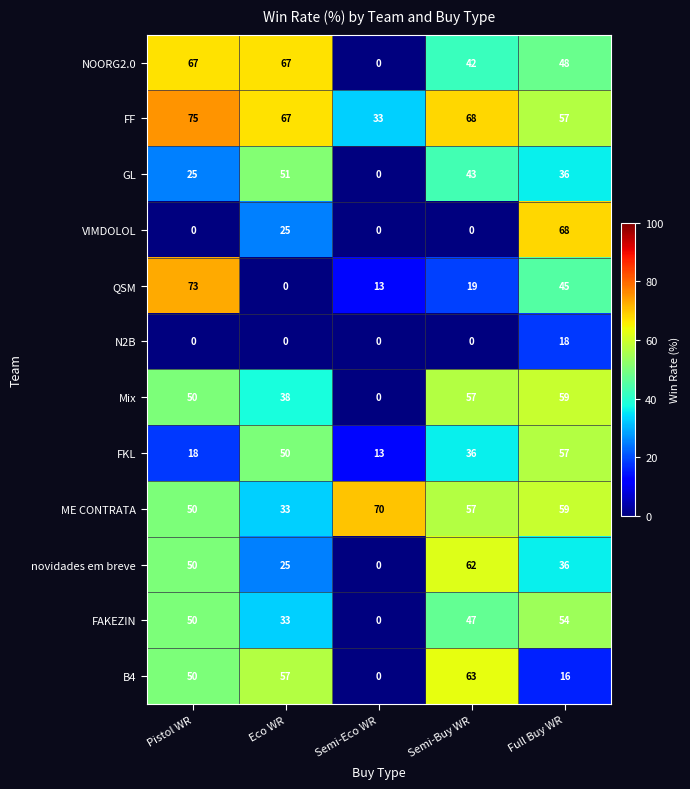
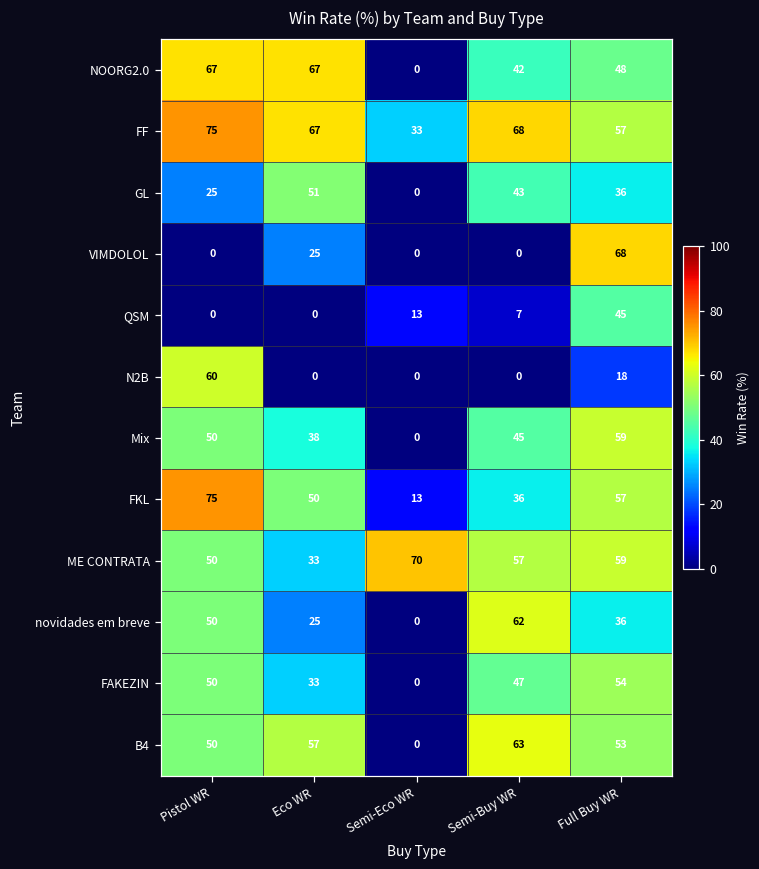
  {
    "NOORG2.0": {
      "Pistol WR": 67,
      "Eco WR": 67,
      "Semi-Eco WR": 0,
      "Semi-Buy WR": 42,
      "Full Buy WR": 48
    },
    "FF": {
      "Pistol WR": 75,
      "Eco WR": 67,
      "Semi-Eco WR": 33,
      "Semi-Buy WR": 68,
      "Full Buy WR": 57
    },
    "GL": {
      "Pistol WR": 25,
      "Eco WR": 51,
      "Semi-Eco WR": 0,
      "Semi-Buy WR": 43,
      "Full Buy WR": 36
    },
    "VIMDOLOL": {
      "Pistol WR": 0,
      "Eco WR": 25,
      "Semi-Eco WR": 0,
      "Semi-Buy WR": 0,
      "Full Buy WR": 68
    },
    "QSM": {
-     "Pistol WR": 73,
+     "Pistol WR": 0,
      "Eco WR": 0,
      "Semi-Eco WR": 13,
-     "Semi-Buy WR": 19,
+     "Semi-Buy WR": 7,
      "Full Buy WR": 45
    },
    "N2B": {
-     "Pistol WR": 0,
+     "Pistol WR": 60,
      "Eco WR": 0,
      "Semi-Eco WR": 0,
      "Semi-Buy WR": 0,
      "Full Buy WR": 18
    },
    "Mix": {
      "Pistol WR": 50,
      "Eco WR": 38,
      "Semi-Eco WR": 0,
-     "Semi-Buy WR": 57,
+     "Semi-Buy WR": 45,
      "Full Buy WR": 59
    },
    "FKL": {
-     "Pistol WR": 18,
+     "Pistol WR": 75,
      "Eco WR": 50,
      "Semi-Eco WR": 13,
      "Semi-Buy WR": 36,
      "Full Buy WR": 57
    },
    "ME CONTRATA": {
      "Pistol WR": 50,
      "Eco WR": 33,
      "Semi-Eco WR": 70,
      "Semi-Buy WR": 57,
      "Full Buy WR": 59
    },
    "novidades em breve": {
      "Pistol WR": 50,
      "Eco WR": 25,
      "Semi-Eco WR": 0,
      "Semi-Buy WR": 62,
      "Full Buy WR": 36
    },
    "FAKEZIN": {
      "Pistol WR": 50,
      "Eco WR": 33,
      "Semi-Eco WR": 0,
      "Semi-Buy WR": 47,
      "Full Buy WR": 54
    },
    "B4": {
      "Pistol WR": 50,
      "Eco WR": 57,
      "Semi-Eco WR": 0,
      "Semi-Buy WR": 63,
-     "Full Buy WR": 16
+     "Full Buy WR": 53
    }
  }
